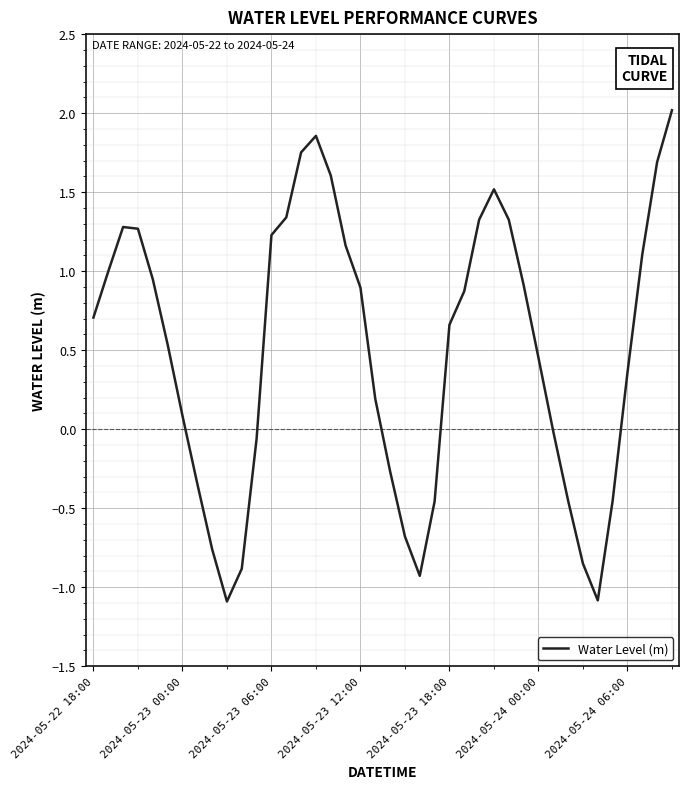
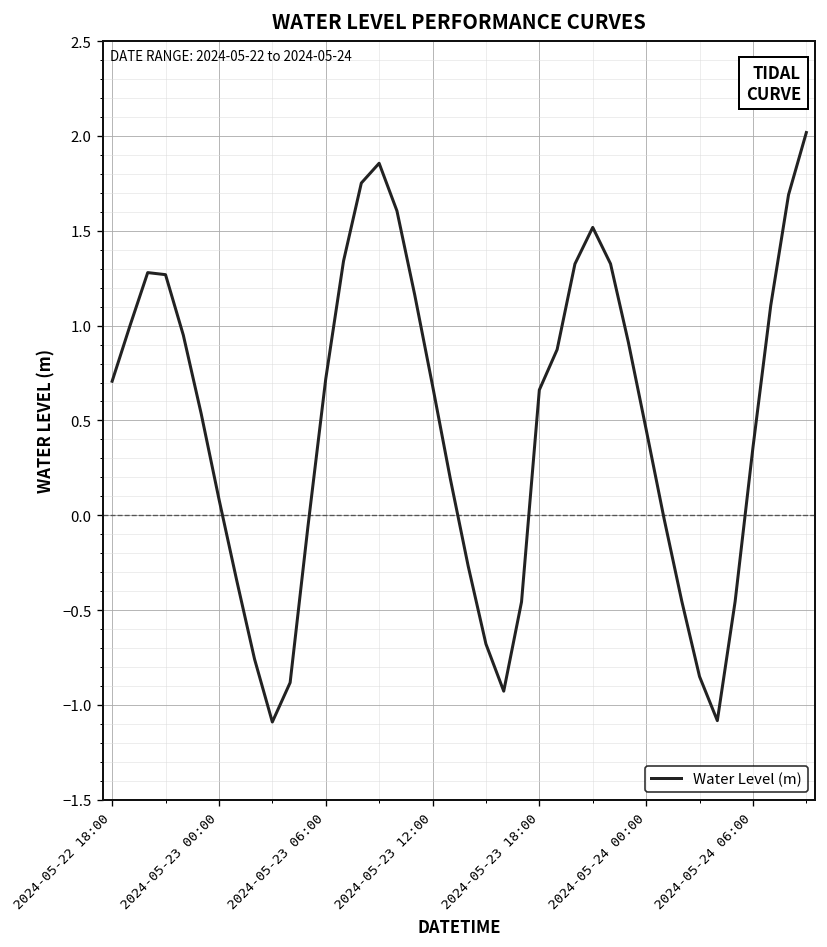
  {
    "2024-05-22 18:00": 0.71,
    "2024-05-23 00:00": 0.09,
-   "2024-05-23 06:00": 1.23,
-   "2024-05-23 12:00": 0.90,
+   "2024-05-23 06:00": 0.72,
+   "2024-05-23 12:00": 0.68,
    "2024-05-23 18:00": 0.66,
    "2024-05-24 00:00": 0.45,
    "2024-05-24 06:00": 0.36
  }
